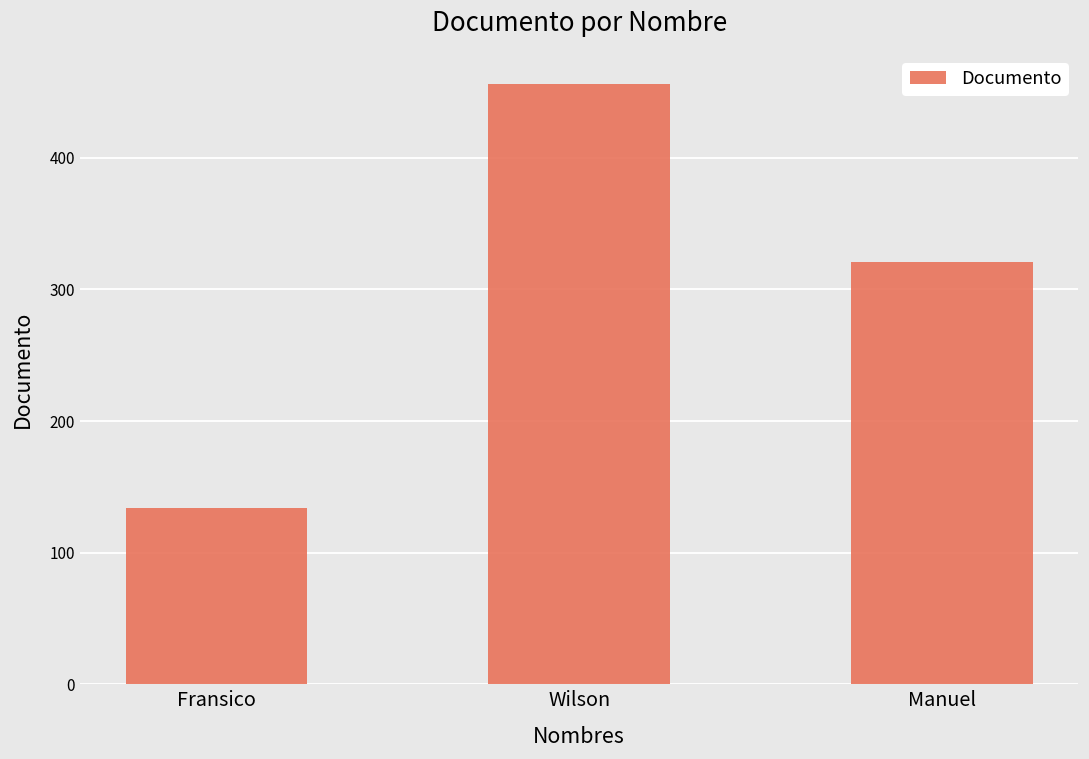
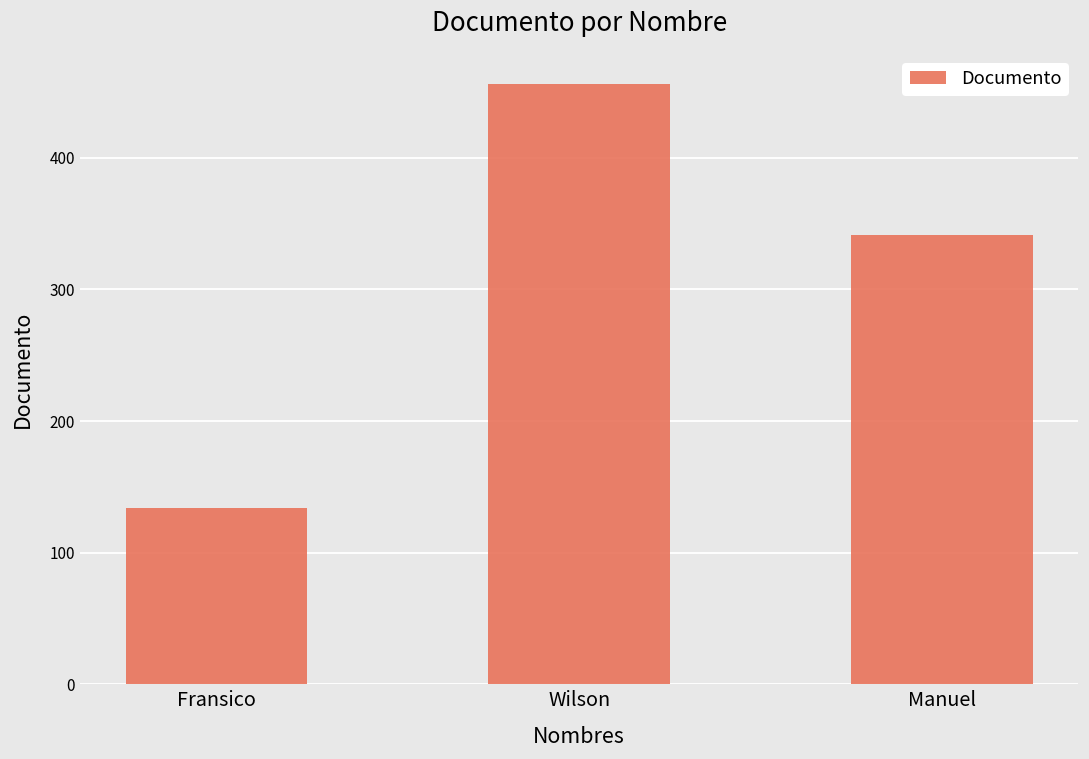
  {
    "Fransico": 134,
    "Wilson": 456,
-   "Manuel": 321
+   "Manuel": 341
  }
